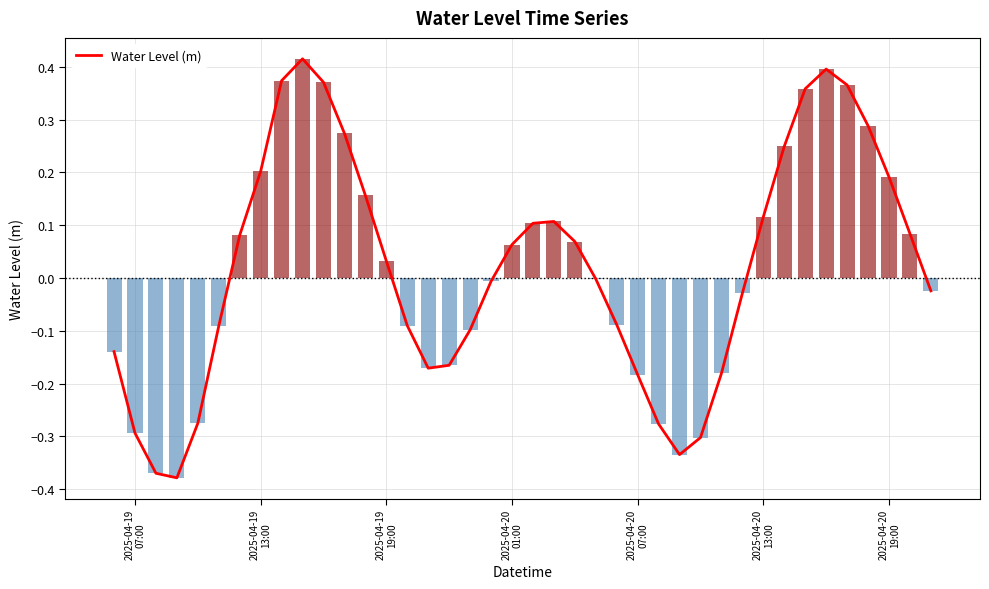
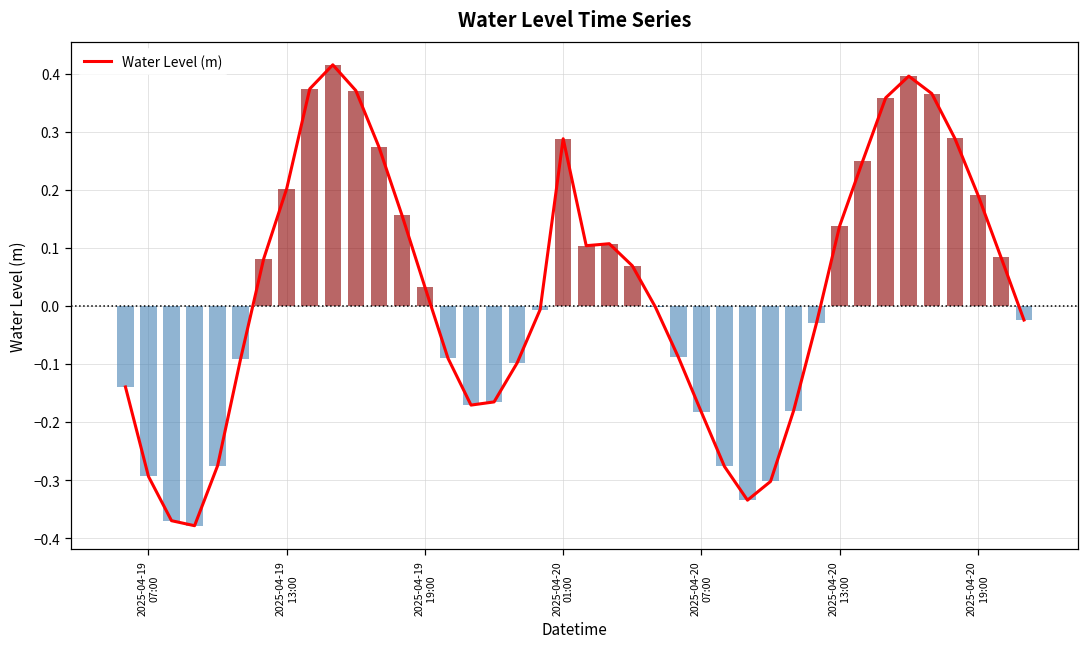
  {
    "Water Level (m)": {
      "2025-04-19 07:00": -0.29,
      "2025-04-19 13:00": 0.20,
      "2025-04-19 19:00": 0.03,
-     "2025-04-20 01:00": 0.06,
+     "2025-04-20 01:00": 0.29,
      "2025-04-20 07:00": -0.18,
-     "2025-04-20 13:00": 0.12,
+     "2025-04-20 13:00": 0.14,
      "2025-04-20 19:00": 0.19
    }
  }
